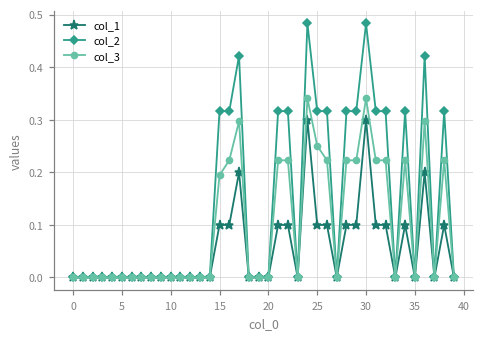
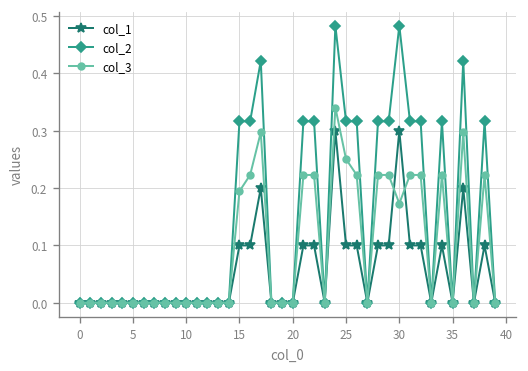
  {
    "col_3": {
      "15": 0.19,
      "25": 0.25,
-     "30": 0.34
+     "30": 0.17
    }
  }
